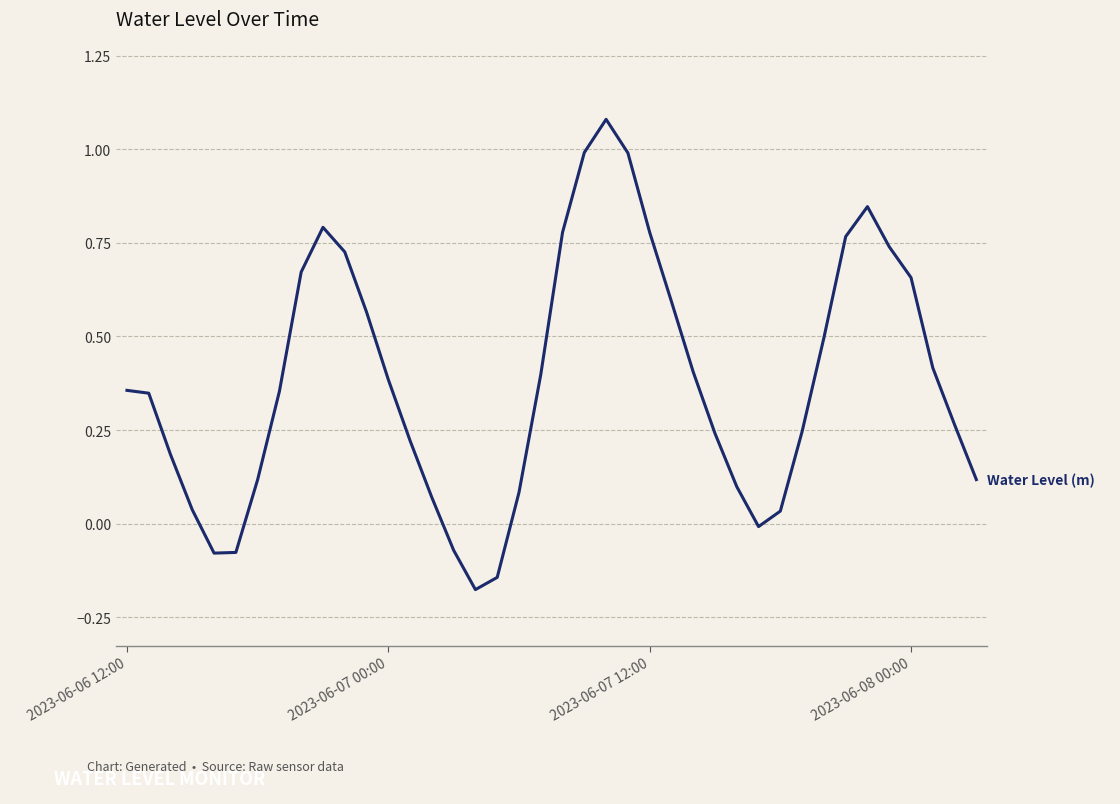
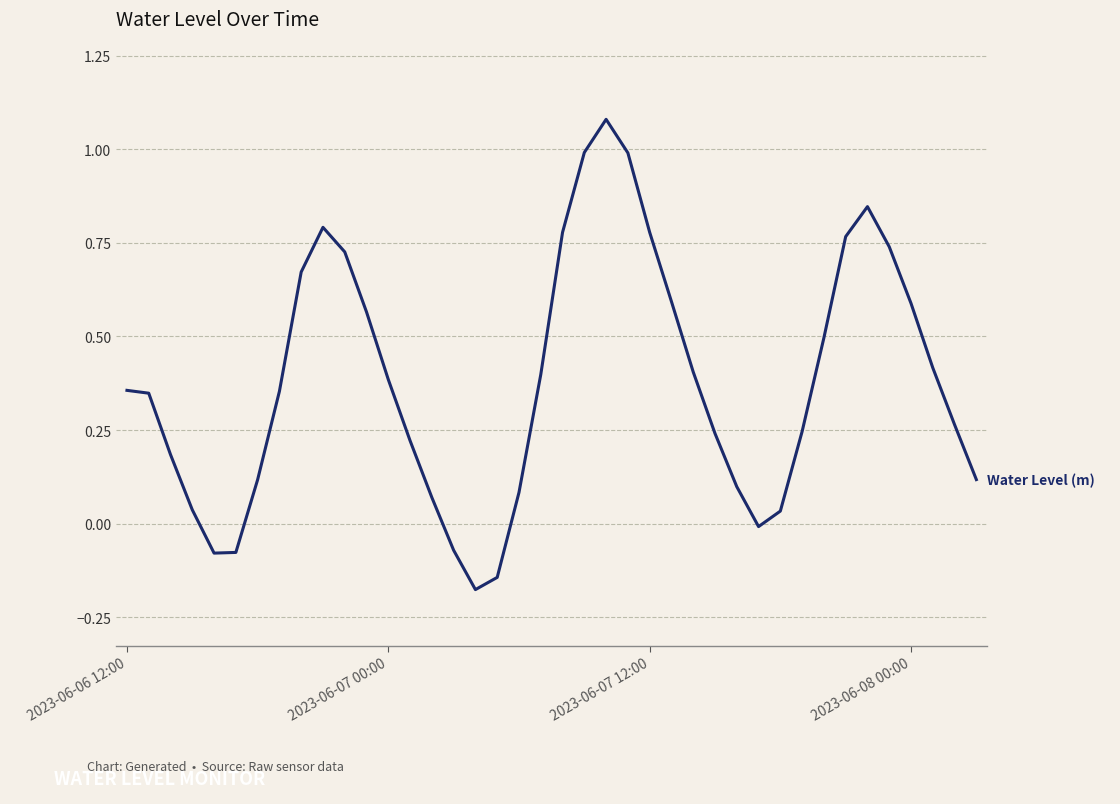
  {
    "2023-06-06 12:00": 0.36,
    "2023-06-07 00:00": 0.38,
    "2023-06-07 12:00": 0.78,
-   "2023-06-08 00:00": 0.66
+   "2023-06-08 00:00": 0.59
  }
